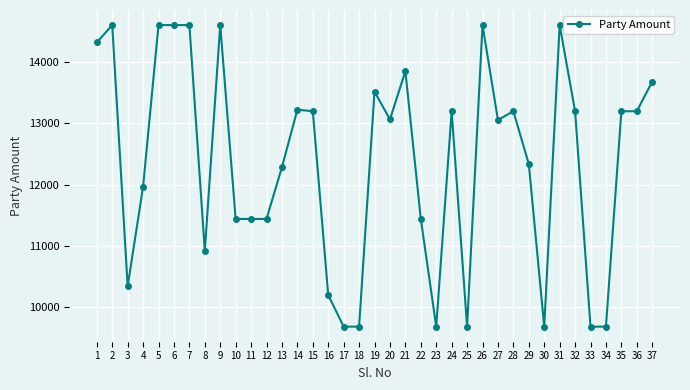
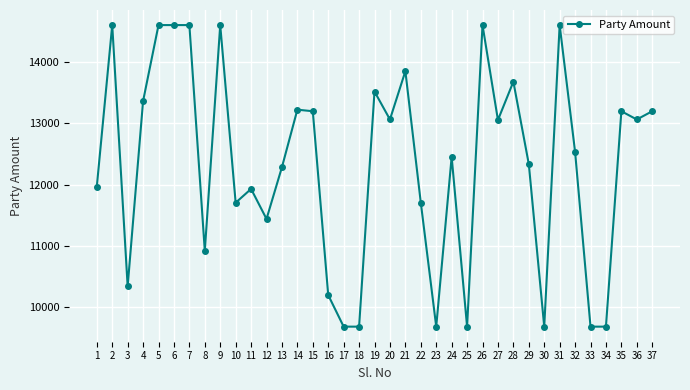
  {
-   "1": 14300,
+   "1": 12000,
    "2": 14600,
    "3": 10300,
-   "4": 12000,
+   "4": 13400,
    "5": 14600,
    "6": 14600,
    "7": 14600,
    "8": 10900,
    "9": 14600,
-   "10": 11400,
-   "11": 11400,
+   "10": 11700,
+   "11": 11900,
    "12": 11400,
    "13": 12300,
    "14": 13200,
    "15": 13200,
    "16": 10200,
    "17": 9700,
    "18": 9700,
    "19": 13500,
    "20": 13100,
    "21": 13900,
-   "22": 11400,
+   "22": 11700,
    "23": 9700,
-   "24": 13200,
+   "24": 12500,
    "25": 9700,
    "26": 14600,
    "27": 13100,
-   "28": 13200,
+   "28": 13700,
    "29": 12300,
    "30": 9700,
    "31": 14600,
-   "32": 13200,
+   "32": 12500,
    "33": 9700,
    "34": 9700,
    "35": 13200,
-   "36": 13200,
-   "37": 13700
+   "36": 13100,
+   "37": 13200
  }
